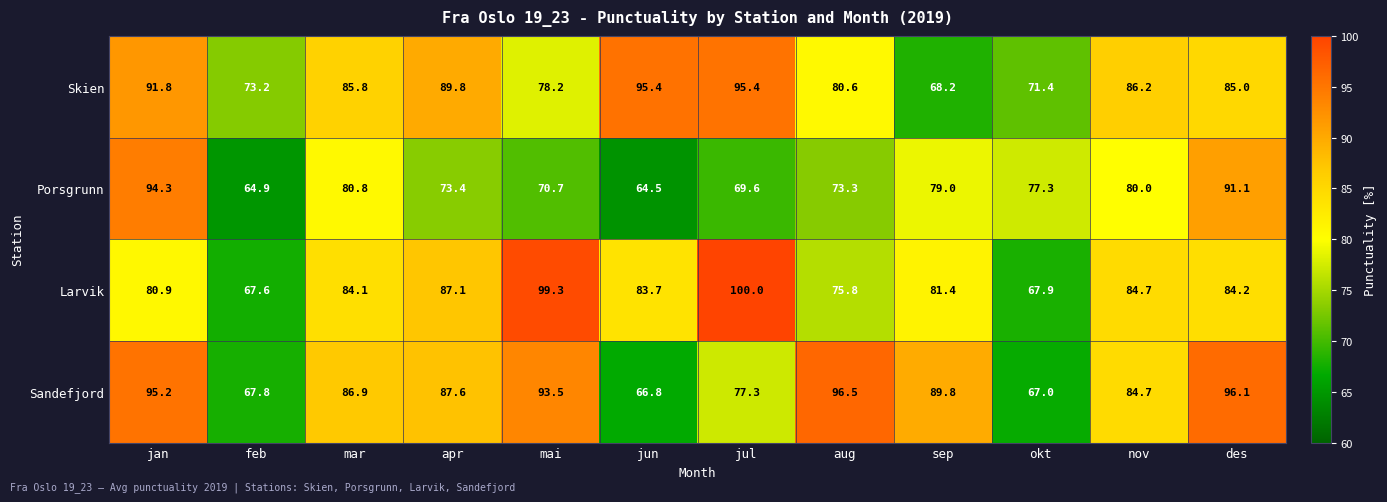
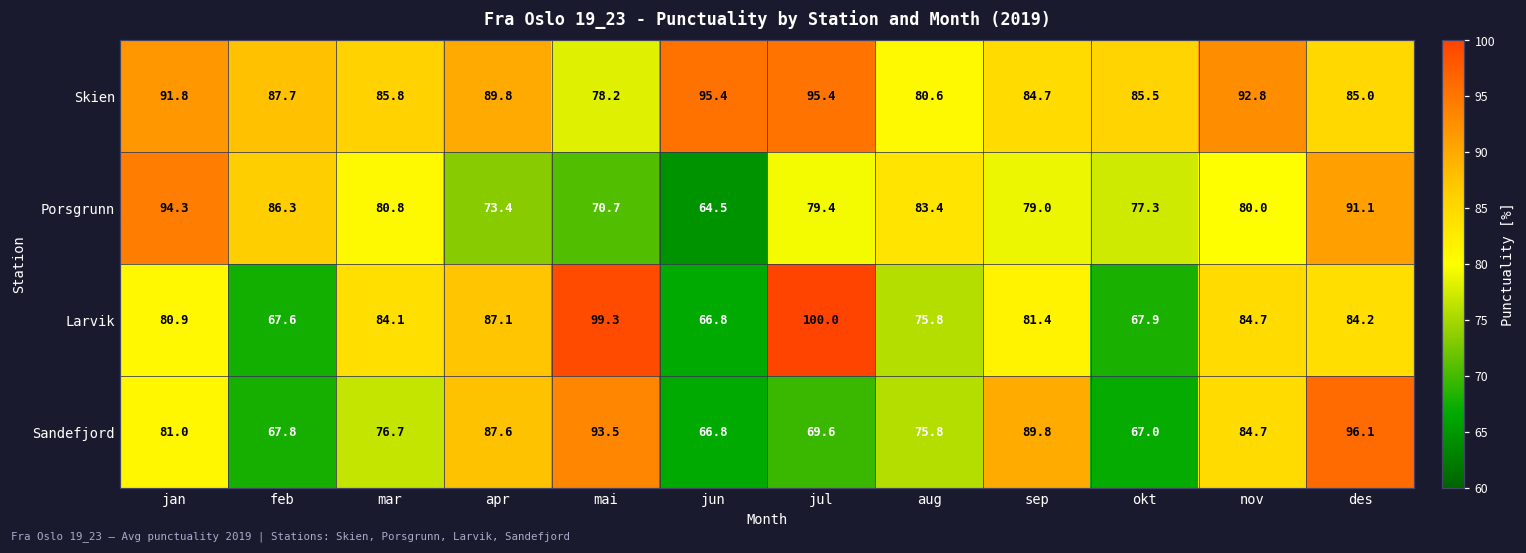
  {
    "Skien": {
      "jan": 91.8,
-     "feb": 73.2,
+     "feb": 87.7,
      "mar": 85.8,
      "apr": 89.8,
      "mai": 78.2,
      "jun": 95.4,
      "jul": 95.4,
      "aug": 80.6,
-     "sep": 68.2,
-     "okt": 71.4,
-     "nov": 86.2,
+     "sep": 84.7,
+     "okt": 85.5,
+     "nov": 92.8,
      "des": 85.0
    },
    "Porsgrunn": {
      "jan": 94.3,
-     "feb": 64.9,
+     "feb": 86.3,
      "mar": 80.8,
      "apr": 73.4,
      "mai": 70.7,
      "jun": 64.5,
-     "jul": 69.6,
-     "aug": 73.3,
+     "jul": 79.4,
+     "aug": 83.4,
      "sep": 79.0,
      "okt": 77.3,
      "nov": 80.0,
      "des": 91.1
    },
    "Larvik": {
      "jan": 80.9,
      "feb": 67.6,
      "mar": 84.1,
      "apr": 87.1,
      "mai": 99.3,
-     "jun": 83.7,
+     "jun": 66.8,
      "jul": 100.0,
      "aug": 75.8,
      "sep": 81.4,
      "okt": 67.9,
      "nov": 84.7,
      "des": 84.2
    },
    "Sandefjord": {
-     "jan": 95.2,
+     "jan": 81.0,
      "feb": 67.8,
-     "mar": 86.9,
+     "mar": 76.7,
      "apr": 87.6,
      "mai": 93.5,
      "jun": 66.8,
-     "jul": 77.3,
-     "aug": 96.5,
+     "jul": 69.6,
+     "aug": 75.8,
      "sep": 89.8,
      "okt": 67.0,
      "nov": 84.7,
      "des": 96.1
    }
  }
